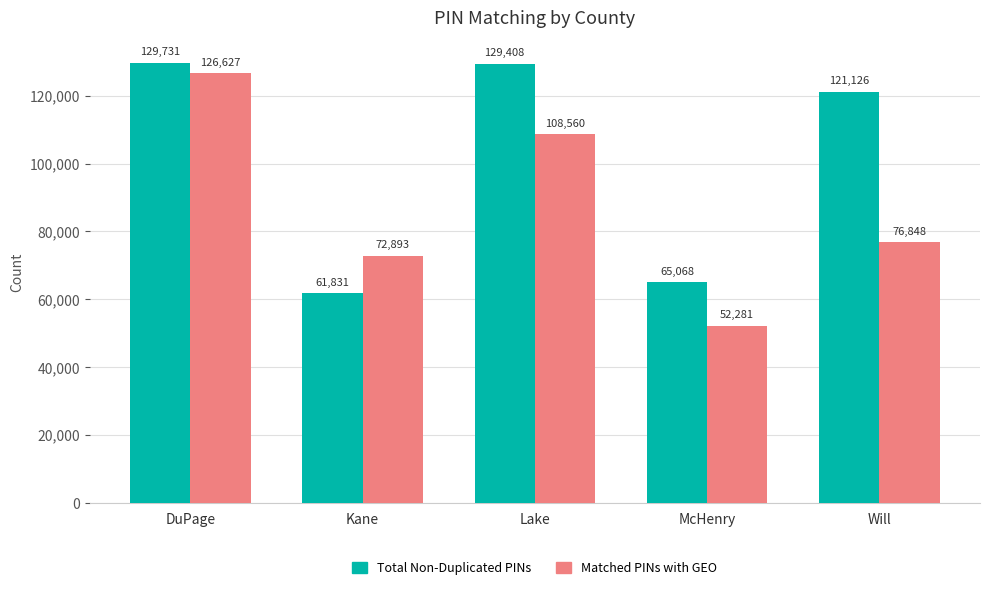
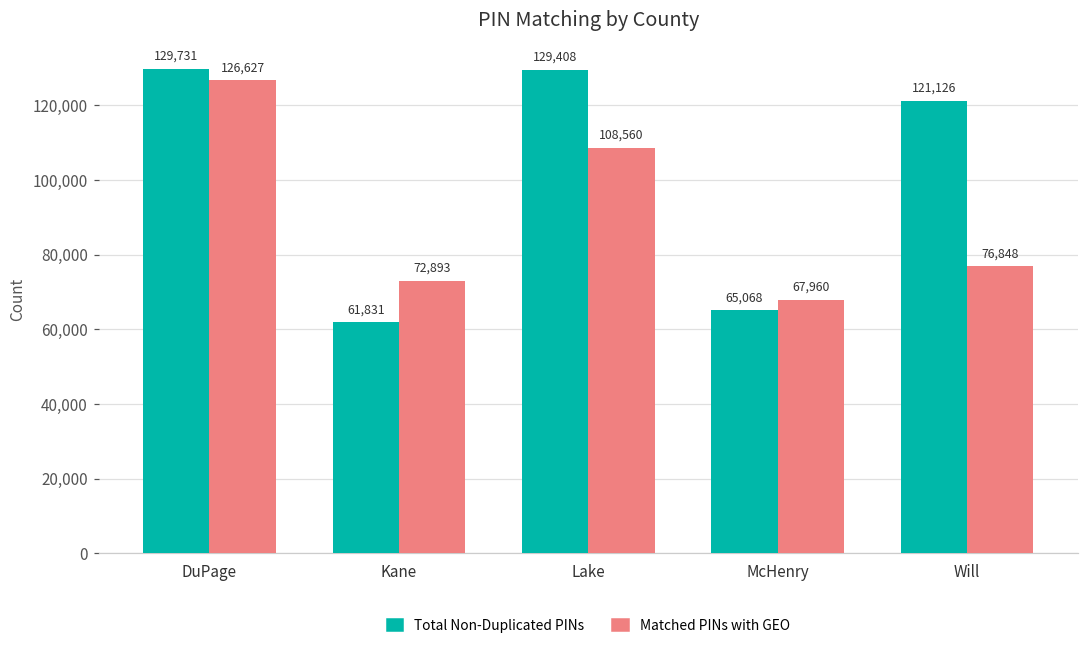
  {
    "Total Non-Duplicated PINs": {
      "DuPage": "129,731",
      "Kane": "61,831",
      "Lake": "129,408",
      "McHenry": "65,068",
      "Will": "121,126"
    },
    "Matched PINs with GEO": {
      "DuPage": "126,627",
      "Kane": "72,893",
      "Lake": "108,560",
-     "McHenry": "52,281",
+     "McHenry": "67,960",
      "Will": "76,848"
    }
  }
